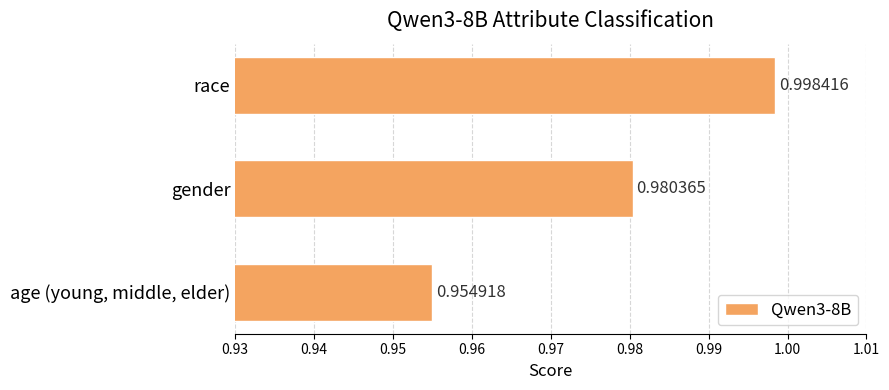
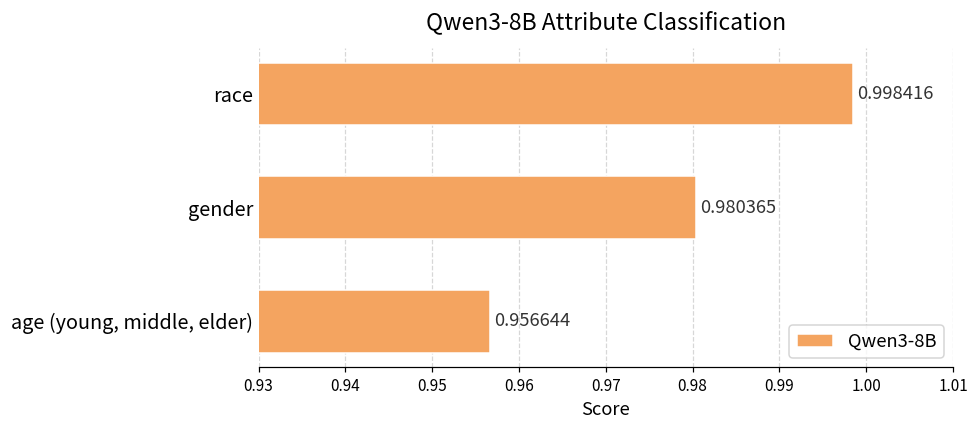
  {
    "race": 0.998416,
    "gender": 0.980365,
-   "age (young, middle, elder)": 0.954918
+   "age (young, middle, elder)": 0.956644
  }
